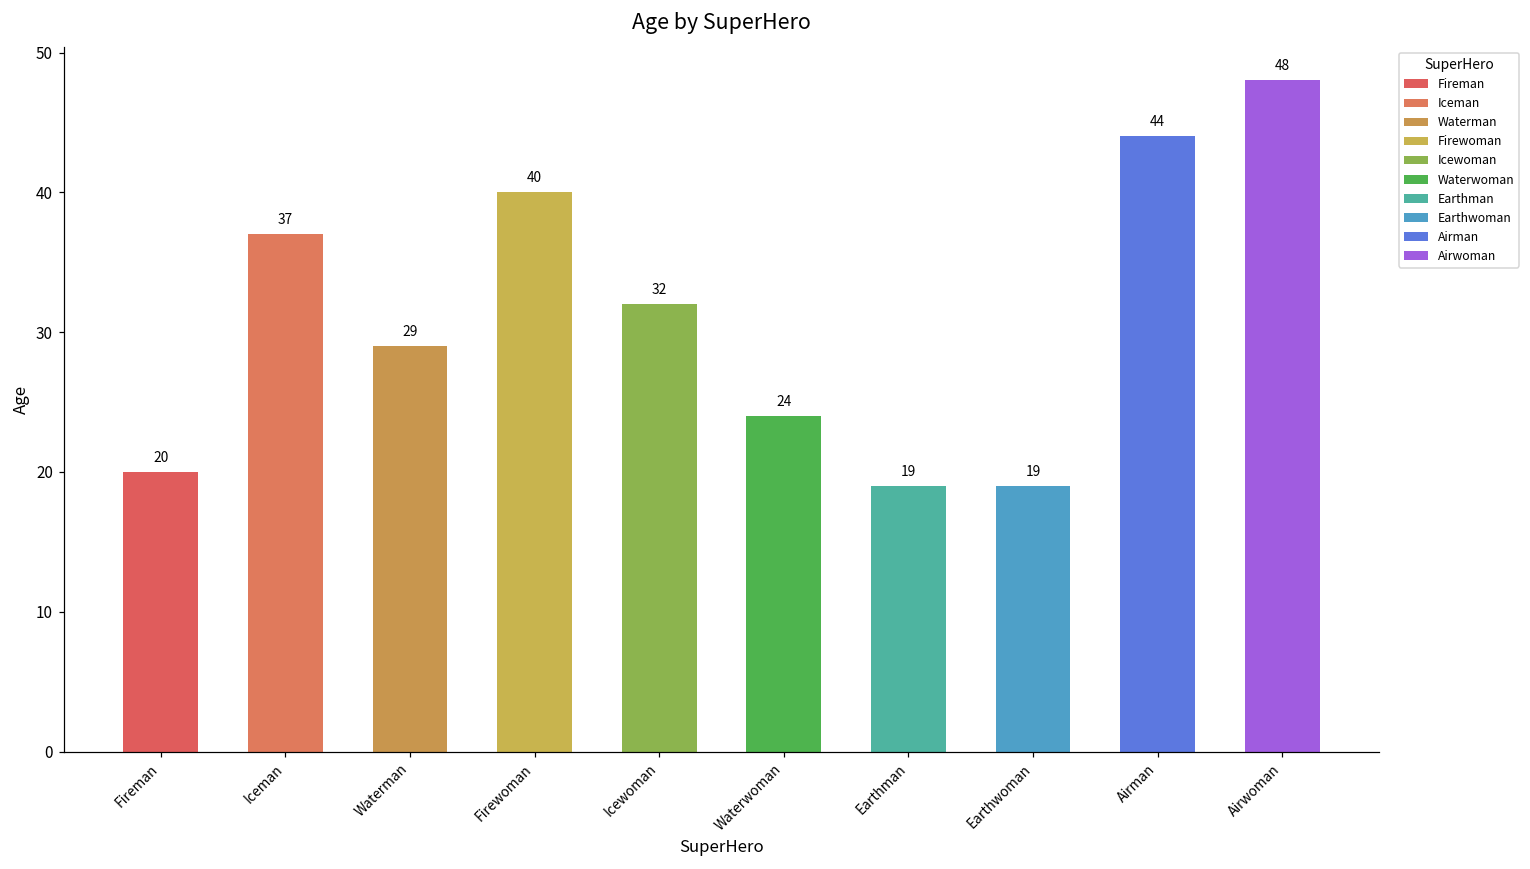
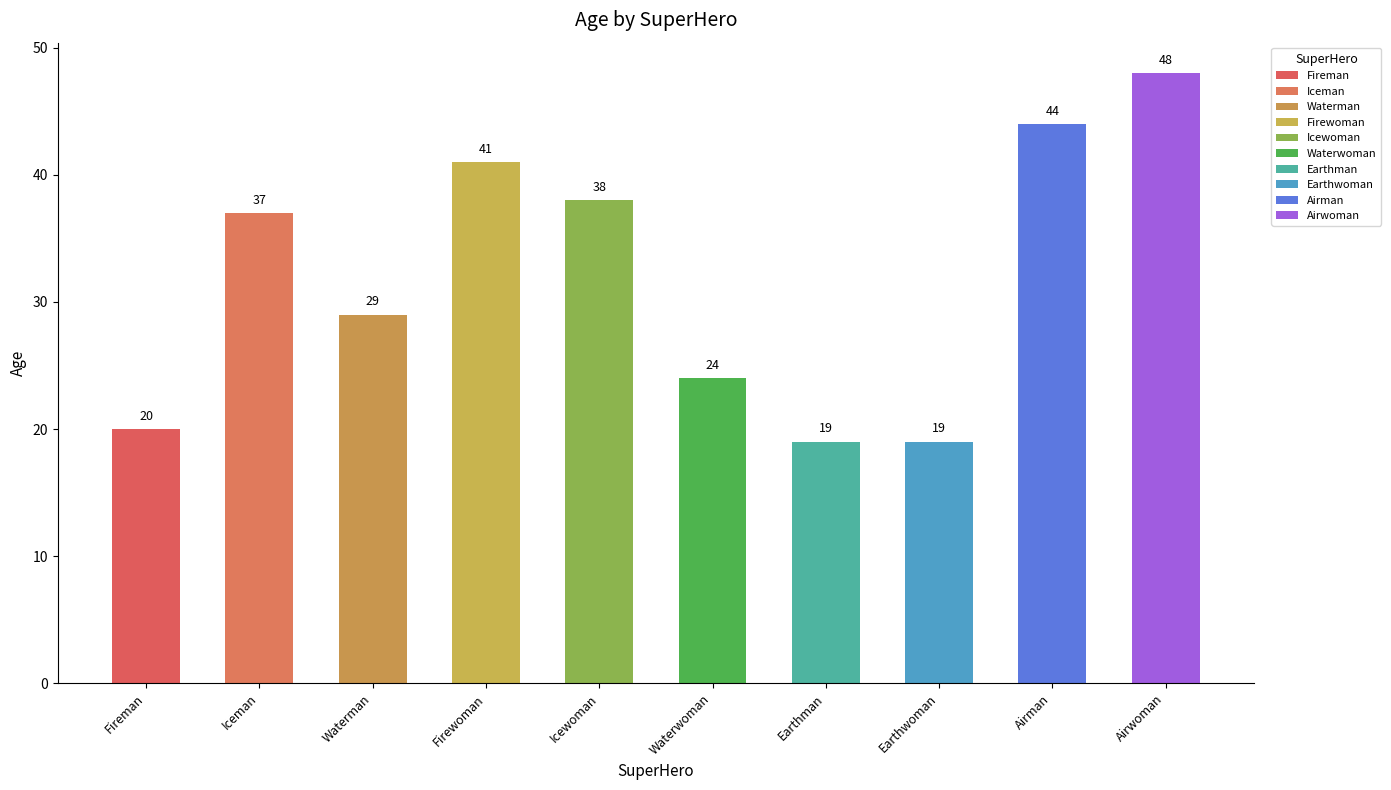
  {
    "Fireman": 20,
    "Iceman": 37,
    "Waterman": 29,
-   "Firewoman": 40,
-   "Icewoman": 32,
+   "Firewoman": 41,
+   "Icewoman": 38,
    "Waterwoman": 24,
    "Earthman": 19,
    "Earthwoman": 19,
    "Airman": 44,
    "Airwoman": 48
  }
